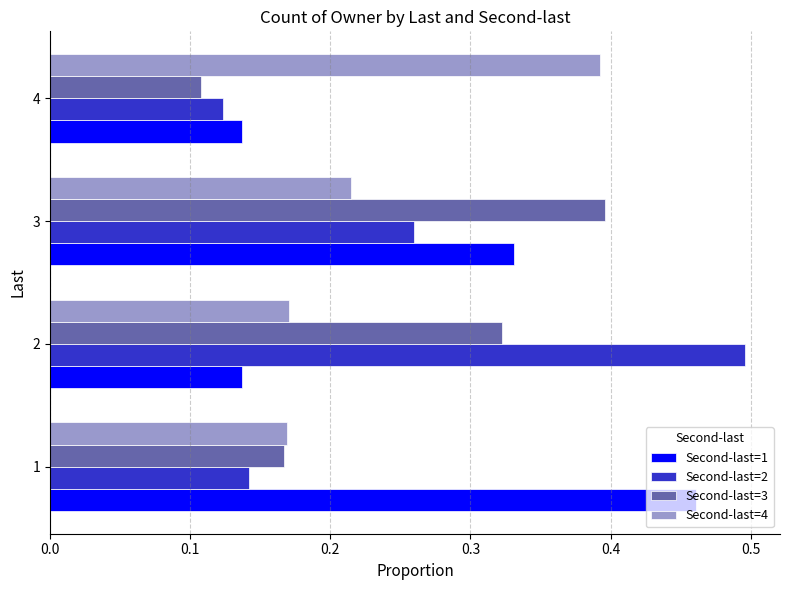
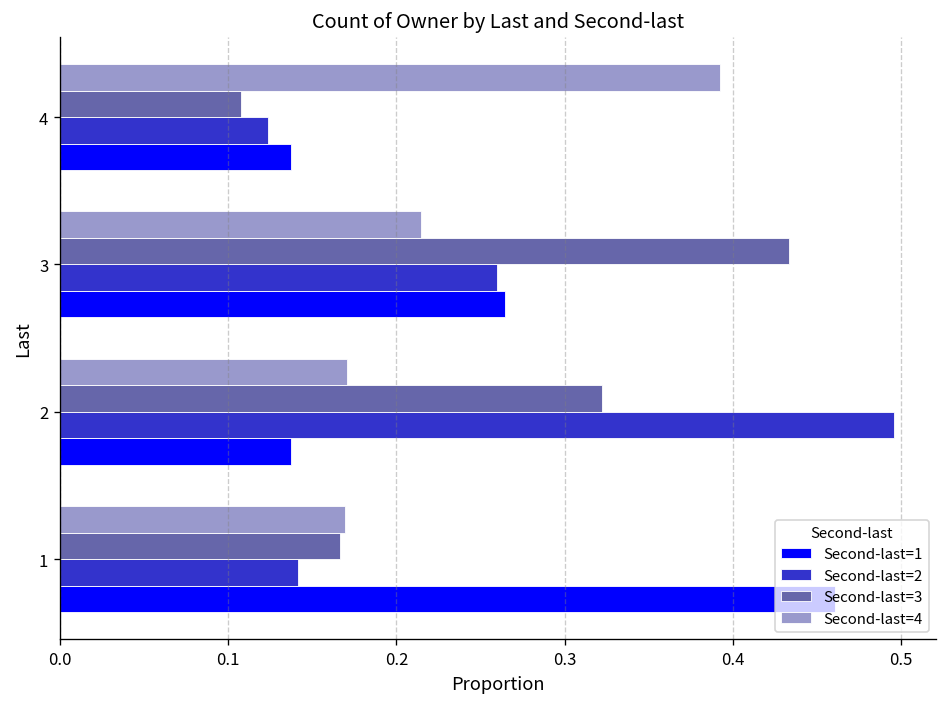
  {
    "Second-last=1": {
      "4": 0.137,
-     "3": 0.331,
+     "3": 0.265,
      "2": 0.137
    },
    "Second-last=2": {
      "4": 0.124,
      "3": 0.260,
      "2": 0.496,
      "1": 0.142
    },
    "Second-last=3": {
      "4": 0.107,
-     "3": 0.396,
+     "3": 0.433,
      "2": 0.322,
      "1": 0.167
    },
    "Second-last=4": {
      "4": 0.393,
      "3": 0.215,
      "2": 0.170,
      "1": 0.169
    }
  }
